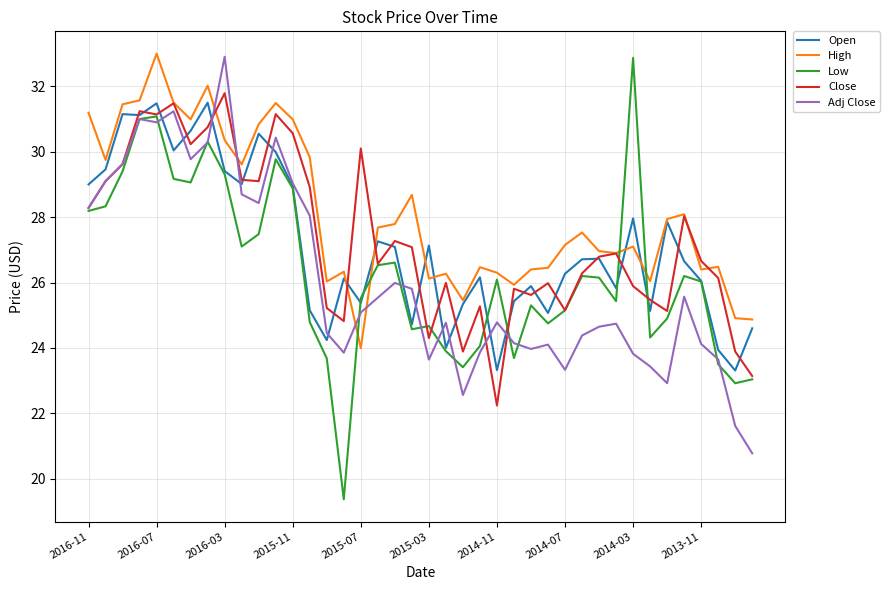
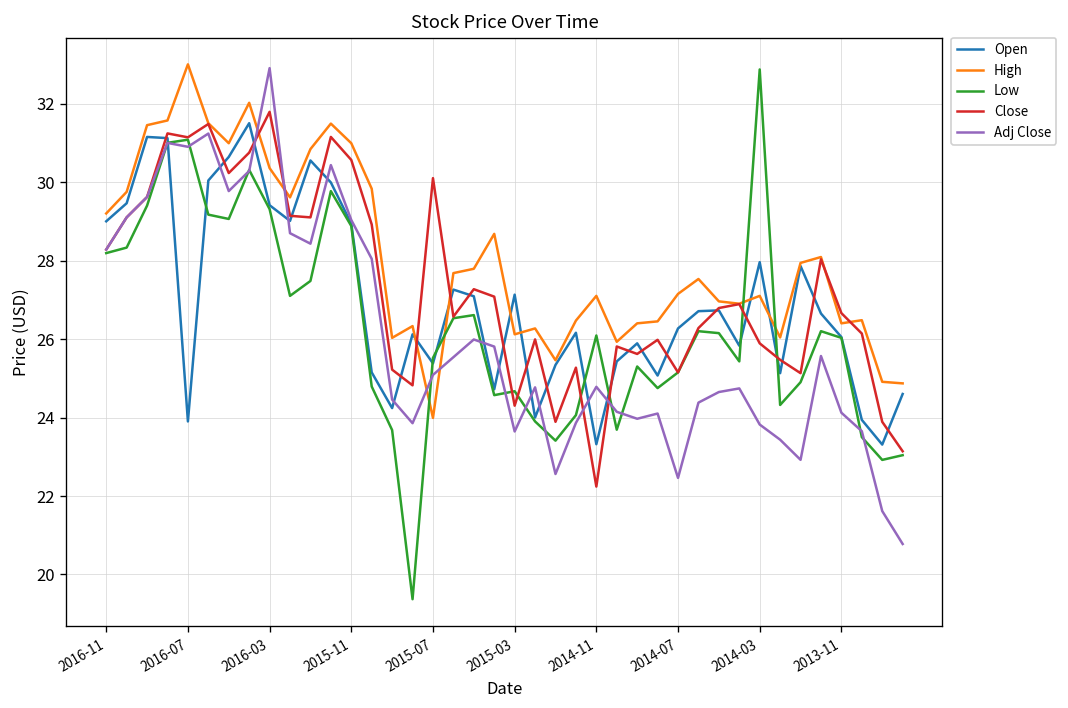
  {
    "Open": {
      "2016-11": 29.0,
-     "2016-07": 31.5,
+     "2016-07": 23.9,
      "2016-03": 29.4,
      "2015-07": 25.4,
      "2015-03": 27.1,
      "2014-11": 23.3,
      "2014-07": 26.3,
      "2014-03": 28.0
    },
    "High": {
-     "2016-11": 31.2,
+     "2016-11": 29.2,
      "2016-07": 33.0,
      "2016-03": 30.4,
      "2015-11": 31.0,
      "2015-07": 24.0,
      "2015-03": 26.1,
-     "2014-11": 26.3,
+     "2014-11": 27.1,
      "2014-07": 27.2,
      "2014-03": 27.1,
      "2013-11": 26.4
    },
    "Low": {
      "2016-11": 28.2,
      "2016-03": 29.3,
      "2015-07": 25.5,
      "2015-03": 24.7,
      "2014-11": 26.1,
      "2014-03": 32.9
    },
    "Close": {
      "2016-03": 31.8,
      "2015-11": 30.6,
      "2015-07": 30.1,
      "2015-03": 24.3,
      "2014-11": 22.2,
      "2014-03": 25.9,
      "2013-11": 26.7
    },
    "Adj Close": {
      "2016-07": 30.9,
      "2016-03": 32.9,
      "2015-11": 29.0,
      "2015-07": 25.1,
      "2015-03": 23.6,
      "2014-11": 24.8,
-     "2014-07": 23.3,
+     "2014-07": 22.5,
      "2014-03": 23.8,
      "2013-11": 24.1
    }
  }
